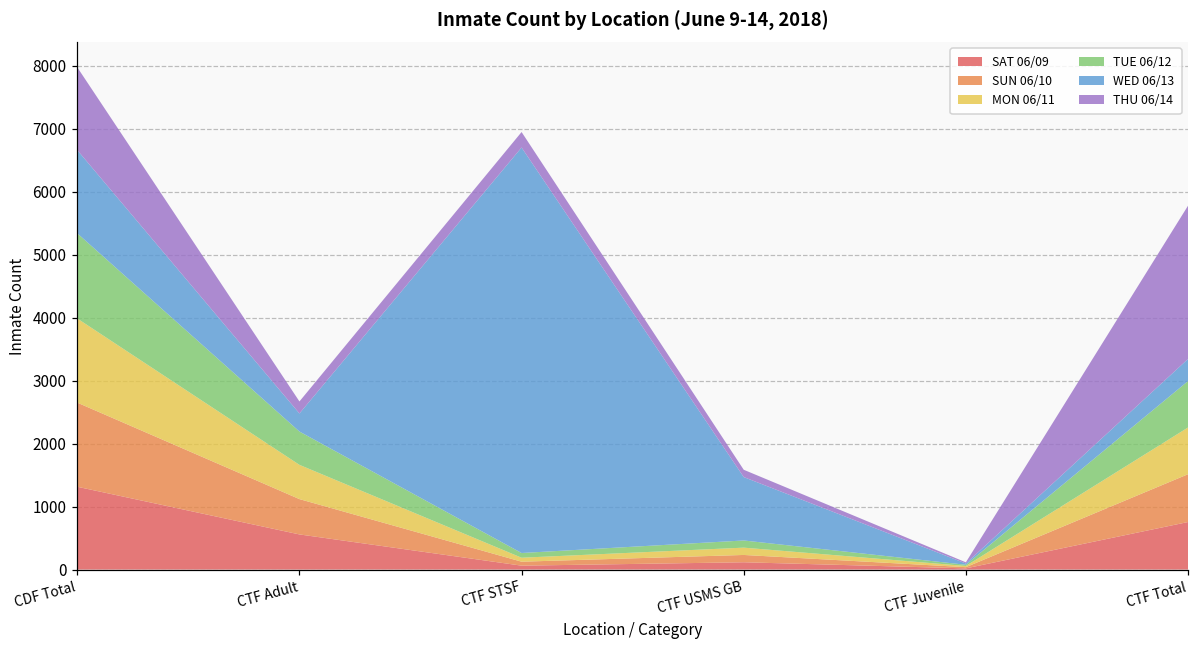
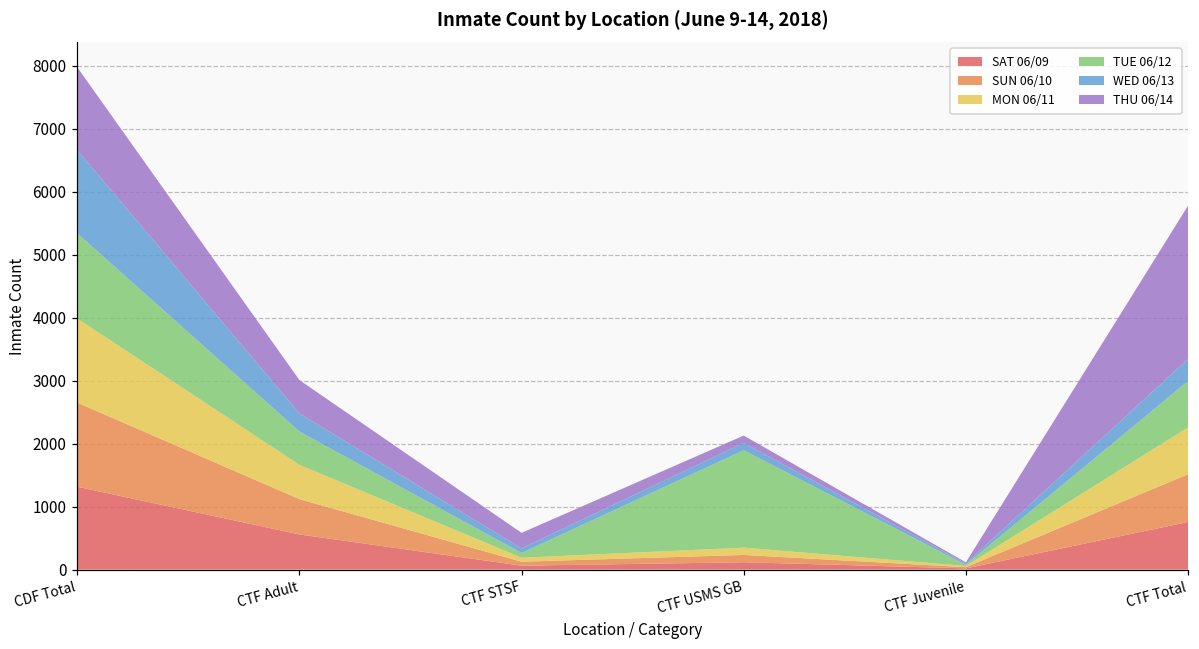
  {
    "MON 06/11": {
      "CDF Total": 1300,
      "CTF Adult": 500,
      "CTF STSF": 100,
      "CTF USMS GB": 100,
      "CTF Total": 700
    },
    "TUE 06/12": {
      "CDF Total": 1400,
      "CTF Adult": 500,
      "CTF STSF": 100,
-     "CTF USMS GB": 100,
+     "CTF USMS GB": 1500,
      "CTF Total": 700
    },
    "WED 06/13": {
      "CDF Total": 1300,
      "CTF Adult": 300,
-     "CTF STSF": 6400,
-     "CTF USMS GB": 1000,
+     "CTF STSF": 100,
+     "CTF USMS GB": 100,
      "CTF Total": 400
    },
    "THU 06/14": {
      "CDF Total": 1300,
-     "CTF Adult": 200,
+     "CTF Adult": 500,
      "CTF STSF": 200,
      "CTF USMS GB": 100,
      "CTF Total": 2400
    }
  }
